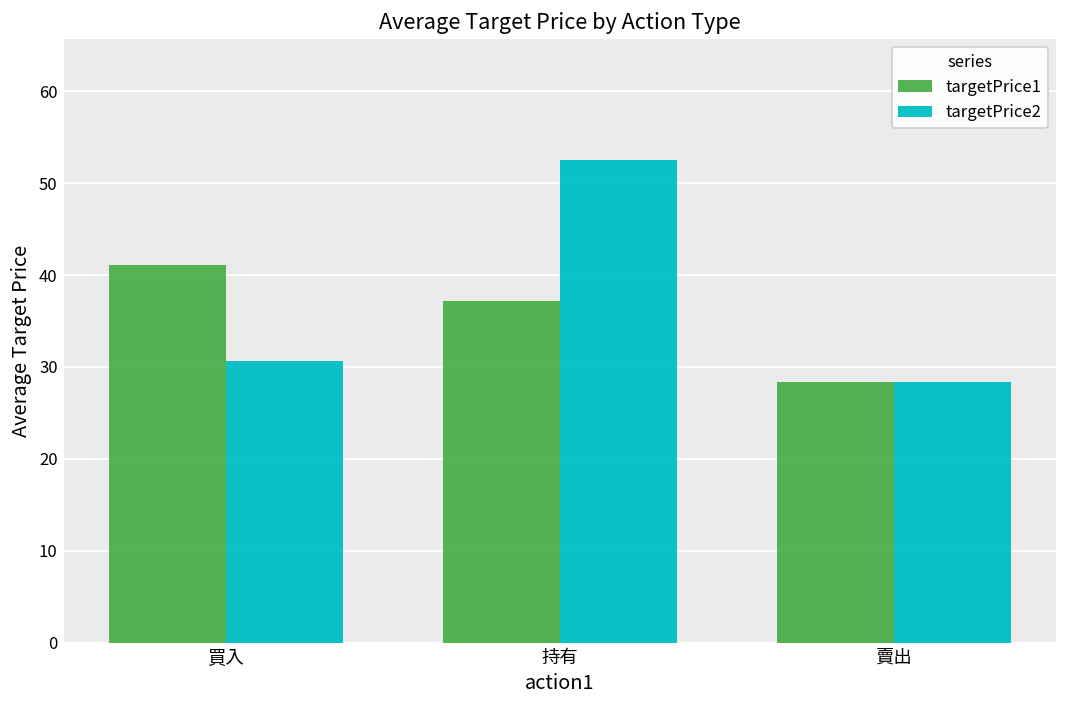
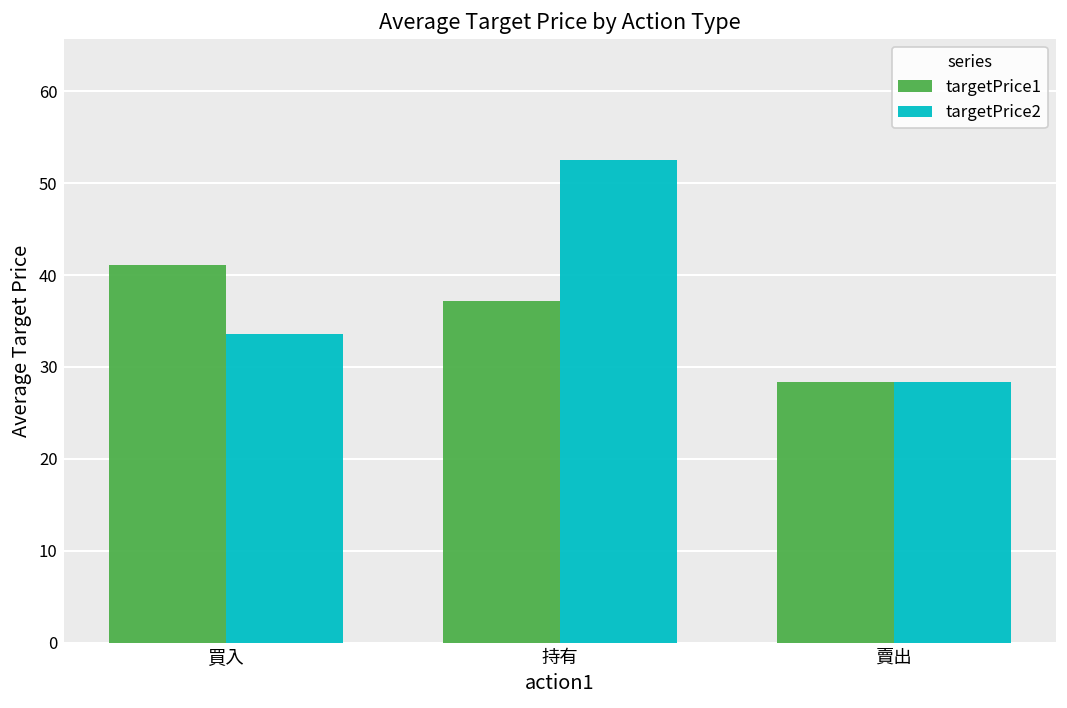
  {
    "targetPrice1": {
      "買入": 41,
      "持有": 37,
      "賣出": 28
    },
    "targetPrice2": {
-     "買入": 31,
+     "買入": 34,
      "持有": 53,
      "賣出": 28
    }
  }
